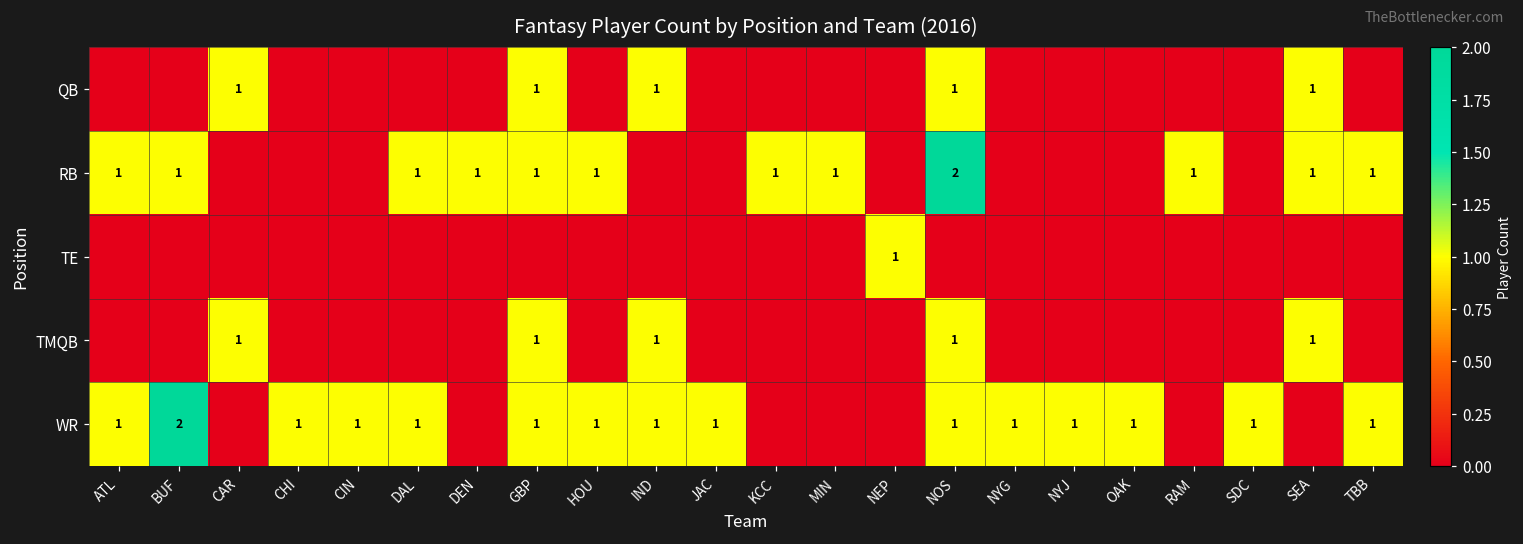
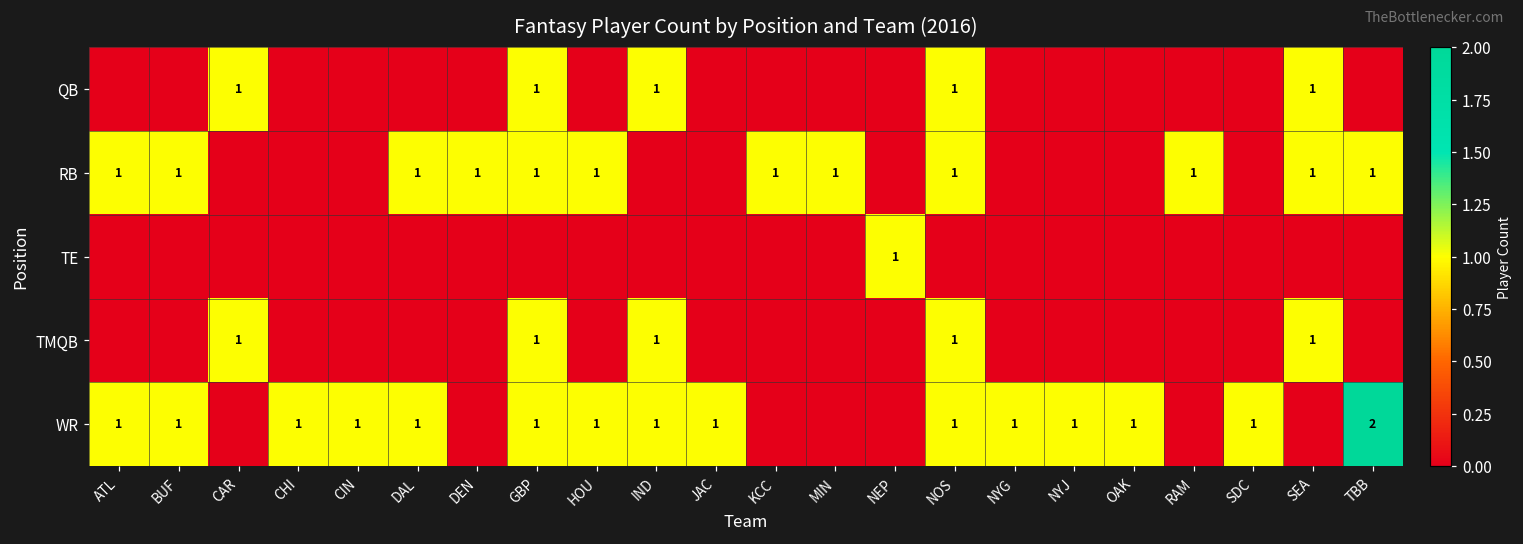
  {
    "QB": {
      "CAR": 1,
      "GBP": 1,
      "IND": 1,
      "NOS": 1,
      "SEA": 1
    },
    "RB": {
      "ATL": 1,
      "BUF": 1,
      "DAL": 1,
      "DEN": 1,
      "GBP": 1,
      "HOU": 1,
      "KCC": 1,
      "MIN": 1,
-     "NOS": 2,
+     "NOS": 1,
      "RAM": 1,
      "SEA": 1,
      "TBB": 1
    },
    "TE": {
      "NEP": 1
    },
    "TMQB": {
      "CAR": 1,
      "GBP": 1,
      "IND": 1,
      "NOS": 1,
      "SEA": 1
    },
    "WR": {
      "ATL": 1,
-     "BUF": 2,
+     "BUF": 1,
      "CHI": 1,
      "CIN": 1,
      "DAL": 1,
      "GBP": 1,
      "HOU": 1,
      "IND": 1,
      "JAC": 1,
      "NOS": 1,
      "NYG": 1,
      "NYJ": 1,
      "OAK": 1,
      "SDC": 1,
-     "TBB": 1
+     "TBB": 2
    }
  }
